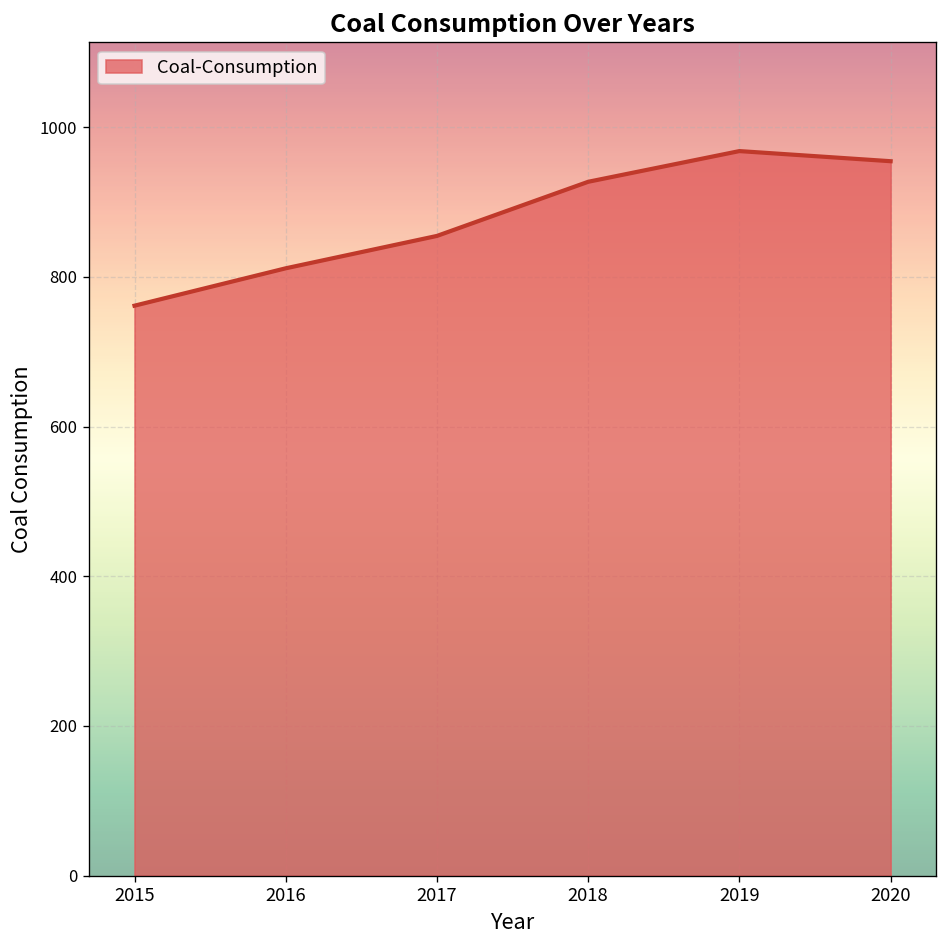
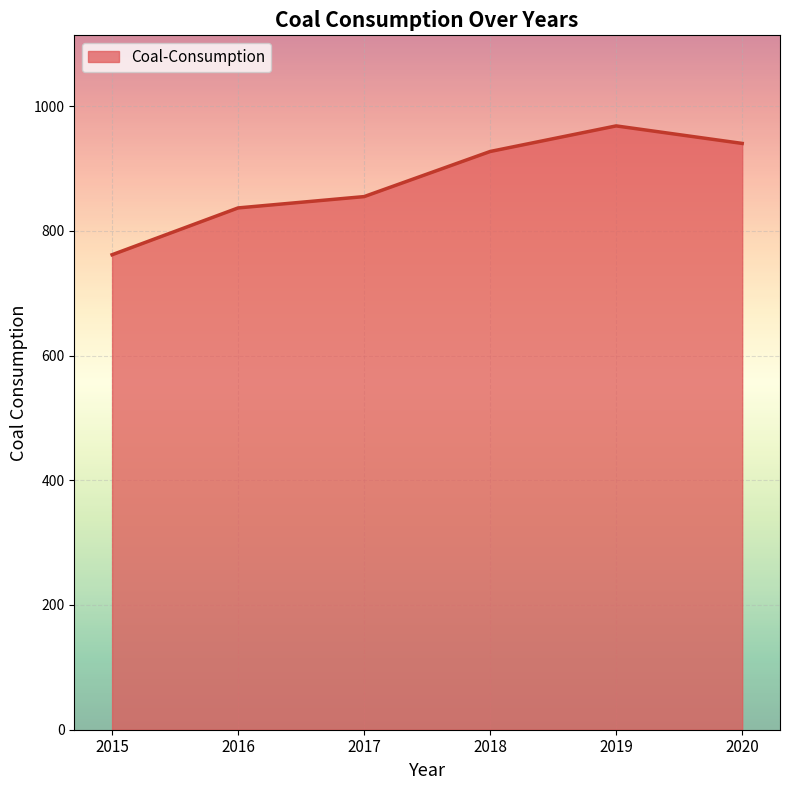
  {
    "2015": 760,
-   "2016": 810,
+   "2016": 840,
    "2017": 850,
    "2018": 930,
    "2019": 970,
-   "2020": 950
+   "2020": 940
  }
